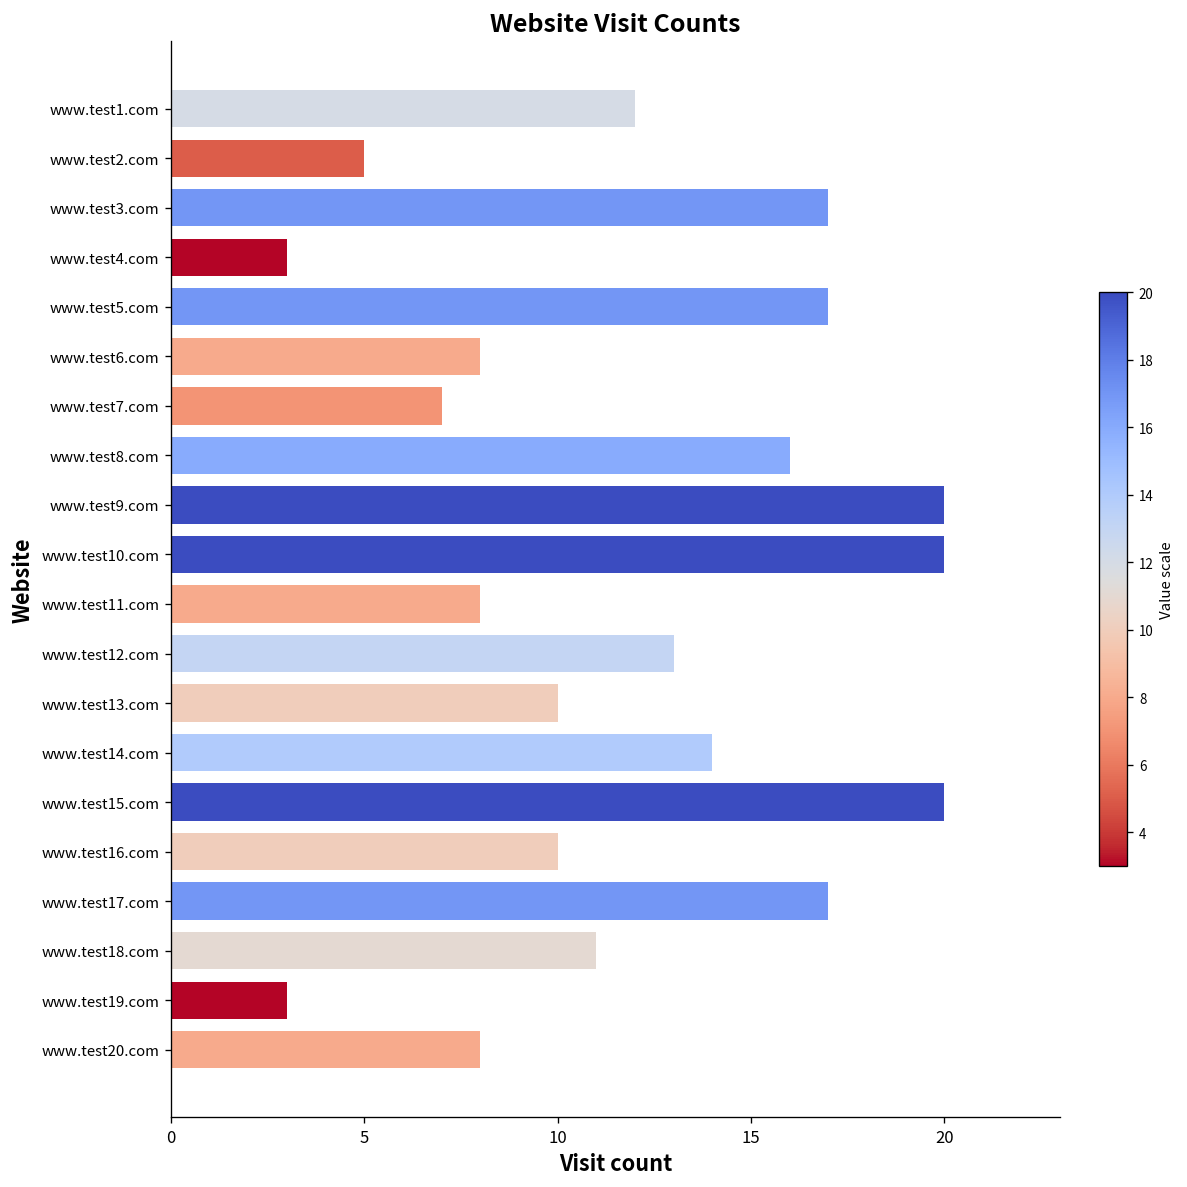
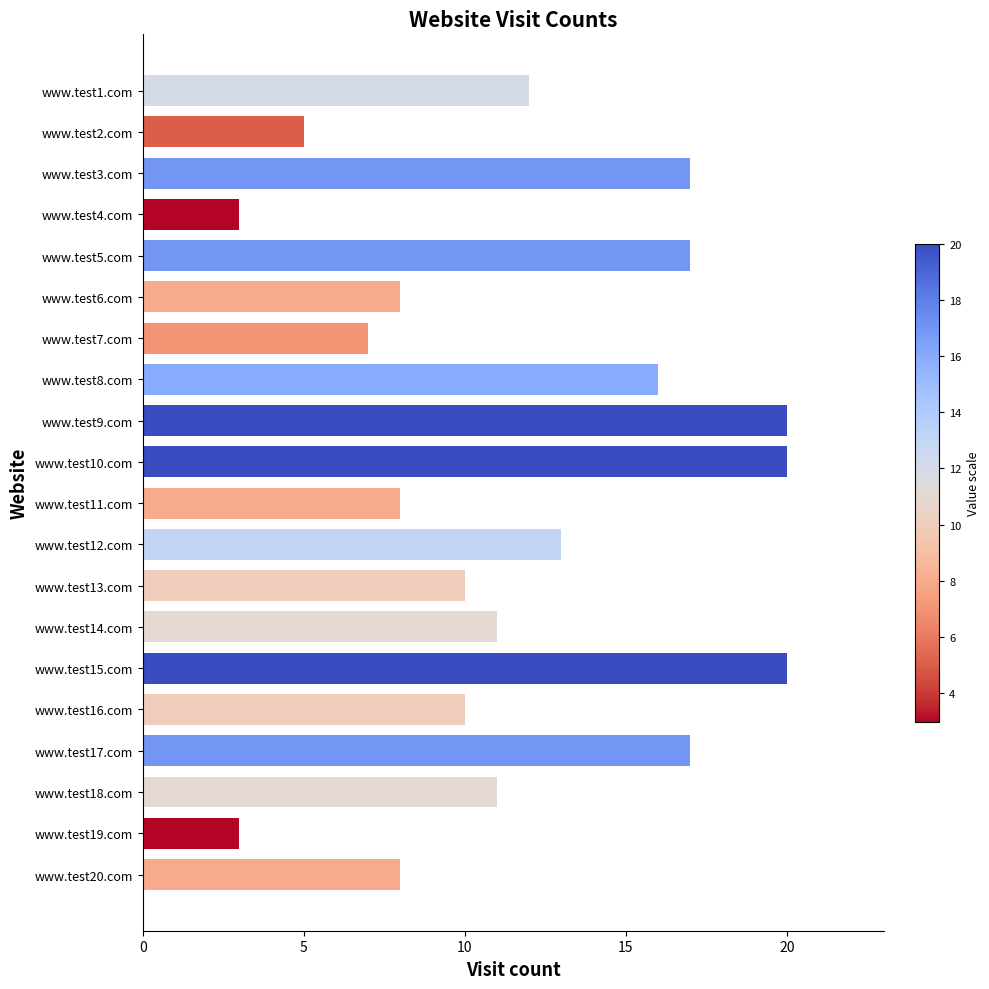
  {
    "www.test1.com": 12,
    "www.test2.com": 5,
    "www.test3.com": 17,
    "www.test4.com": 3,
    "www.test5.com": 17,
    "www.test6.com": 8,
    "www.test7.com": 7,
    "www.test8.com": 16,
    "www.test9.com": 20,
    "www.test10.com": 20,
    "www.test11.com": 8,
    "www.test12.com": 13,
    "www.test13.com": 10,
-   "www.test14.com": 14,
+   "www.test14.com": 11,
    "www.test15.com": 20,
    "www.test16.com": 10,
    "www.test17.com": 17,
    "www.test18.com": 11,
    "www.test19.com": 3,
    "www.test20.com": 8
  }
